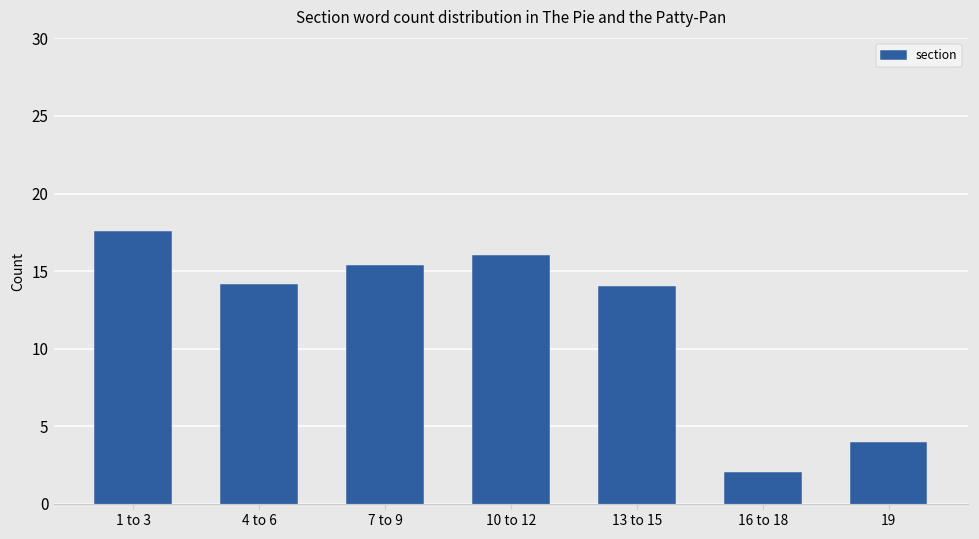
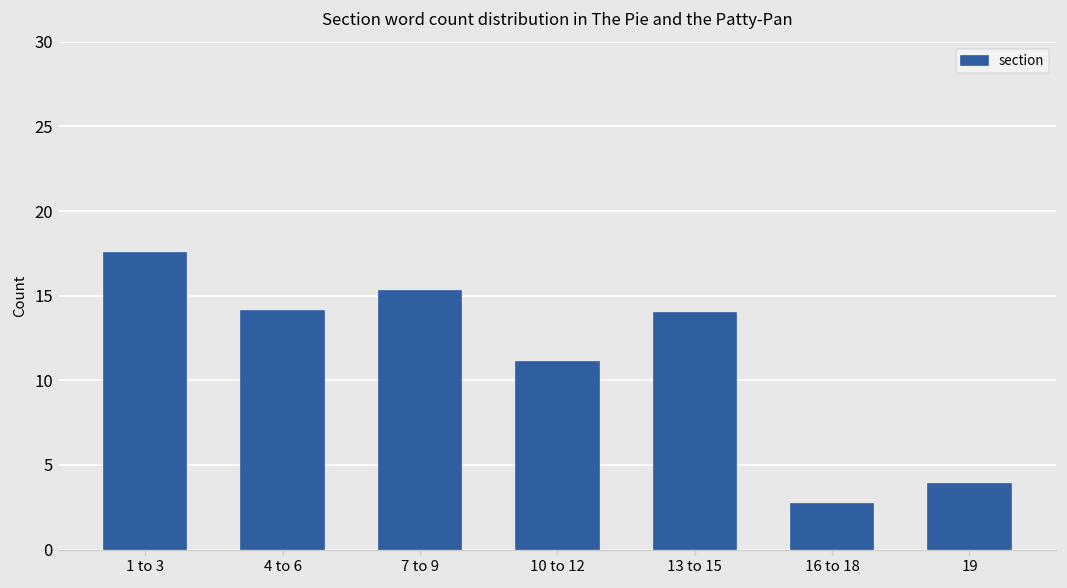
  {
    "1 to 3": 17.5,
    "4 to 6": 14.1,
    "7 to 9": 15.3,
-   "10 to 12": 16.0,
+   "10 to 12": 11.1,
    "13 to 15": 14.0,
-   "16 to 18": 2.0,
+   "16 to 18": 2.7,
    "19": 3.9
  }
